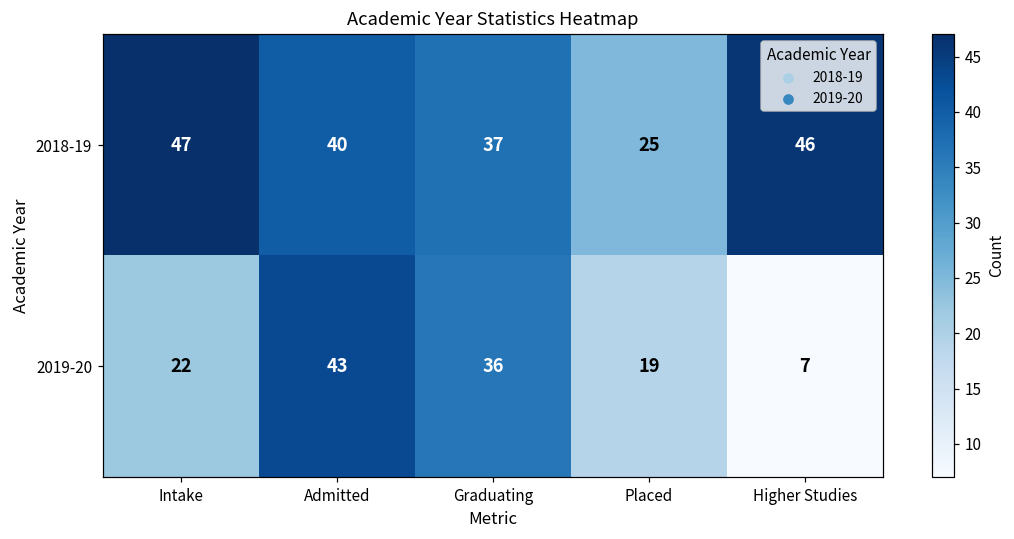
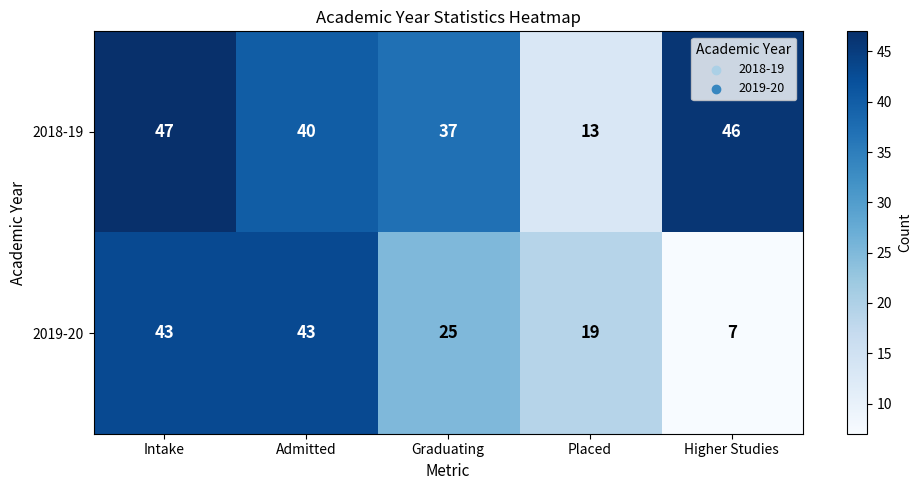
  {
    "2018-19": {
      "Intake": 47,
      "Admitted": 40,
      "Graduating": 37,
-     "Placed": 25,
+     "Placed": 13,
      "Higher Studies": 46
    },
    "2019-20": {
-     "Intake": 22,
+     "Intake": 43,
      "Admitted": 43,
-     "Graduating": 36,
+     "Graduating": 25,
      "Placed": 19,
      "Higher Studies": 7
    }
  }
